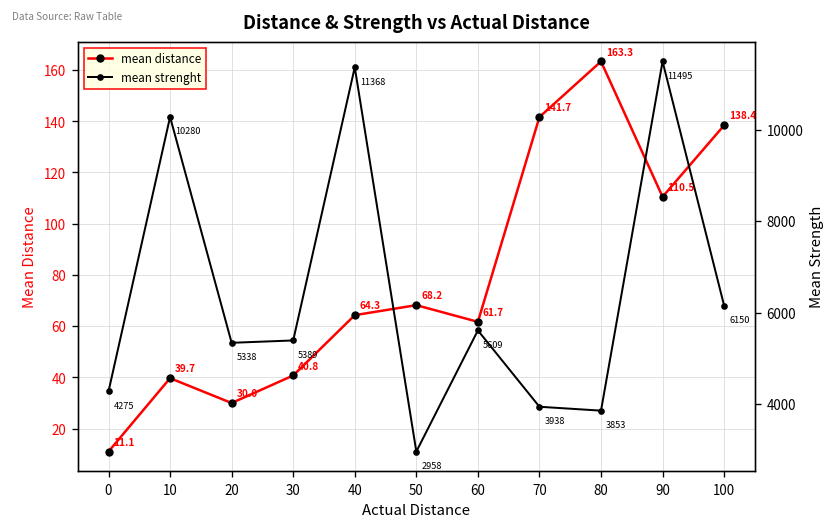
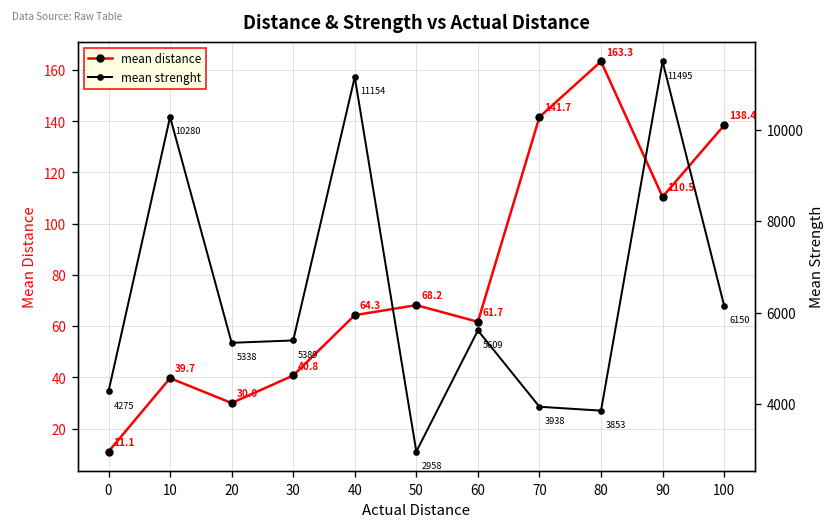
  {
    "mean distance": {
      "0": 11.1,
      "10": 39.7,
      "20": 30.0,
      "30": 40.8,
      "40": 64.3,
      "50": 68.2,
      "60": 61.7,
      "70": 141.7,
      "80": 163.3,
      "90": 110.5,
      "100": 138.4
    },
    "mean strenght": {
      "0": 4275,
      "10": 10280,
      "20": 5338,
      "30": 5389,
-     "40": 11368,
+     "40": 11154,
      "50": 2958,
      "60": 5609,
      "70": 3938,
      "80": 3853,
      "90": 11495,
      "100": 6150
    }
  }
